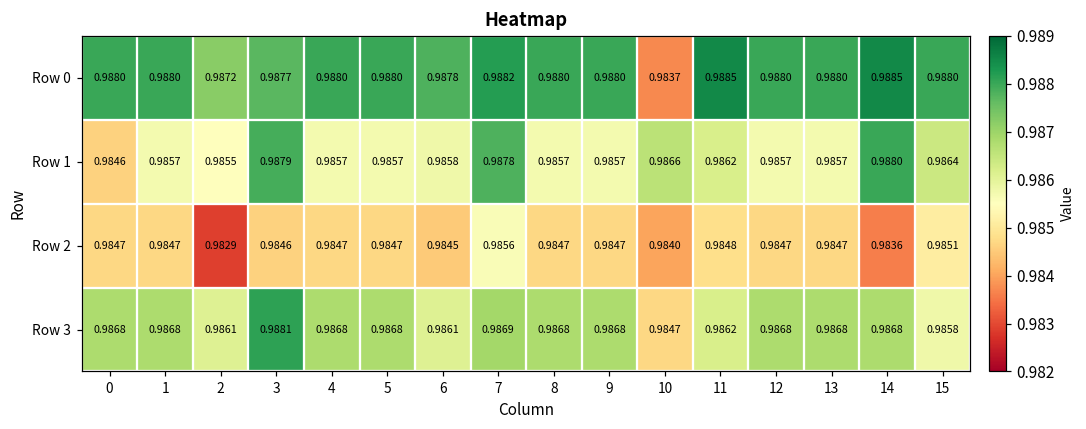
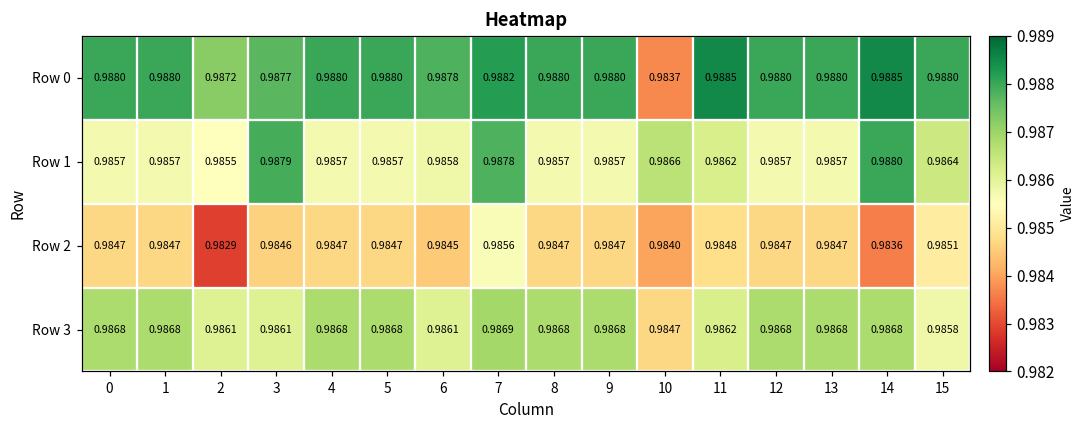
  {
    "Row 0": {
      "0": 0.9880,
      "1": 0.9880,
      "2": 0.9872,
      "3": 0.9877,
      "4": 0.9880,
      "5": 0.9880,
      "6": 0.9878,
      "7": 0.9882,
      "8": 0.9880,
      "9": 0.9880,
      "10": 0.9837,
      "11": 0.9885,
      "12": 0.9880,
      "13": 0.9880,
      "14": 0.9885,
      "15": 0.9880
    },
    "Row 1": {
-     "0": 0.9846,
+     "0": 0.9857,
      "1": 0.9857,
      "2": 0.9855,
      "3": 0.9879,
      "4": 0.9857,
      "5": 0.9857,
      "6": 0.9858,
      "7": 0.9878,
      "8": 0.9857,
      "9": 0.9857,
      "10": 0.9866,
      "11": 0.9862,
      "12": 0.9857,
      "13": 0.9857,
      "14": 0.9880,
      "15": 0.9864
    },
    "Row 2": {
      "0": 0.9847,
      "1": 0.9847,
      "2": 0.9829,
      "3": 0.9846,
      "4": 0.9847,
      "5": 0.9847,
      "6": 0.9845,
      "7": 0.9856,
      "8": 0.9847,
      "9": 0.9847,
      "10": 0.9840,
      "11": 0.9848,
      "12": 0.9847,
      "13": 0.9847,
      "14": 0.9836,
      "15": 0.9851
    },
    "Row 3": {
      "0": 0.9868,
      "1": 0.9868,
      "2": 0.9861,
-     "3": 0.9881,
+     "3": 0.9861,
      "4": 0.9868,
      "5": 0.9868,
      "6": 0.9861,
      "7": 0.9869,
      "8": 0.9868,
      "9": 0.9868,
      "10": 0.9847,
      "11": 0.9862,
      "12": 0.9868,
      "13": 0.9868,
      "14": 0.9868,
      "15": 0.9858
    }
  }
